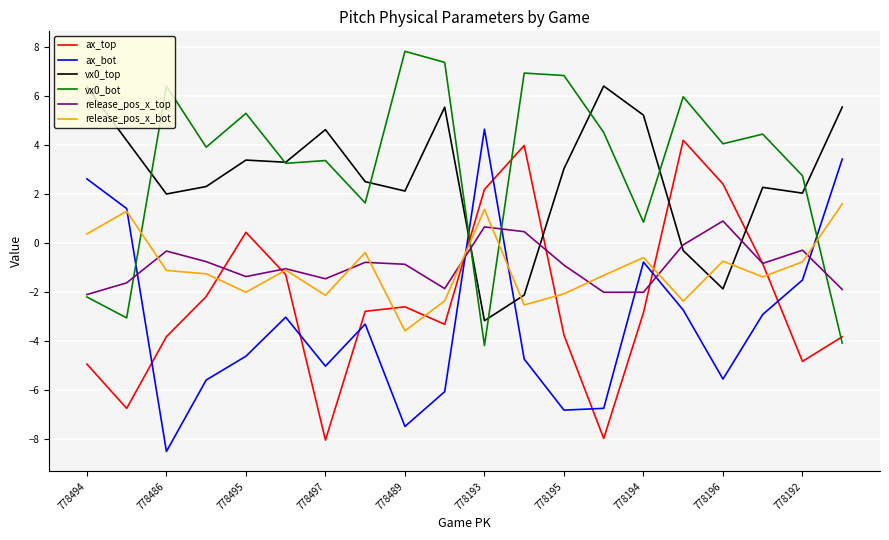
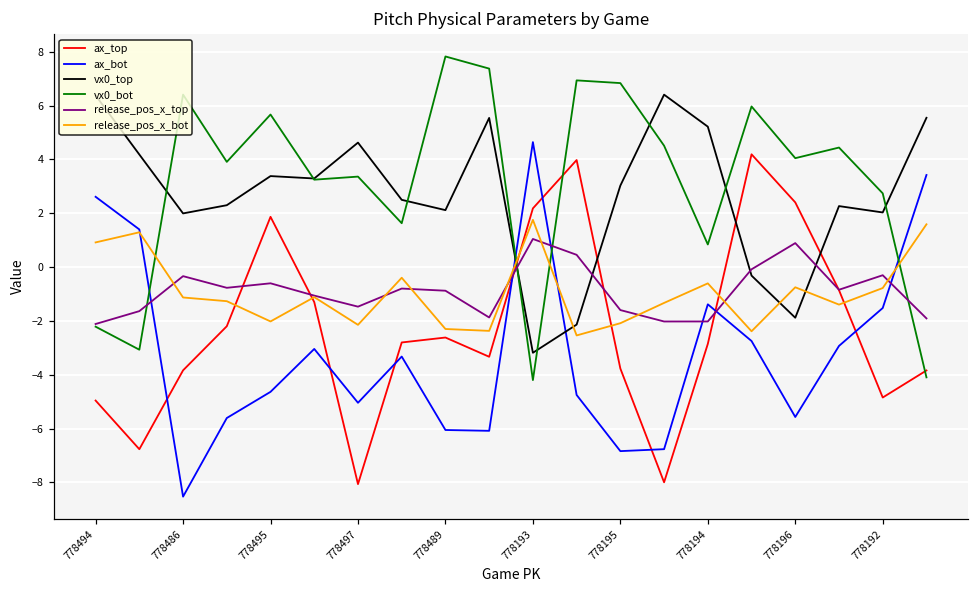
  {
    "ax_top": {
      "778494": -5.0,
      "778486": -3.8,
-     "778495": 0.4,
+     "778495": 1.9,
      "778497": -8.1,
      "778489": -2.6,
      "778193": 2.2,
      "778195": -3.8,
      "778194": -2.9,
      "778196": 2.4,
      "778192": -4.8
    },
    "ax_bot": {
      "778494": 2.6,
      "778486": -8.5,
      "778495": -4.6,
      "778497": -5.0,
-     "778489": -7.5,
+     "778489": -6.1,
      "778193": 4.6,
      "778195": -6.8,
-     "778194": -0.8,
+     "778194": -1.4,
      "778196": -5.6,
      "778192": -1.5
    },
    "vx0_top": {
      "778486": 2.0,
      "778495": 3.4,
      "778497": 4.6,
      "778489": 2.1,
      "778193": -3.2,
      "778195": 3.0,
      "778194": 5.2,
      "778196": -1.9,
      "778192": 2.0
    },
    "vx0_bot": {
-     "778495": 5.3,
+     "778495": 5.7,
      "778497": 3.4,
      "778489": 7.8,
      "778193": -4.2,
      "778195": 6.8,
      "778194": 0.8,
      "778196": 4.0,
      "778192": 2.7
    },
    "release_pos_x_top": {
      "778486": -0.3,
-     "778495": -1.4,
+     "778495": -0.6,
      "778497": -1.5,
      "778489": -0.9,
-     "778193": 0.7,
-     "778195": -0.9,
+     "778193": 1.0,
+     "778195": -1.6,
      "778194": -2.0,
      "778196": 0.9,
      "778192": -0.3
    },
    "release_pos_x_bot": {
-     "778494": 0.4,
+     "778494": 0.9,
      "778486": -1.1,
      "778495": -2.0,
      "778497": -2.1,
-     "778489": -3.6,
-     "778193": 1.4,
+     "778489": -2.3,
+     "778193": 1.8,
      "778195": -2.1,
      "778194": -0.6,
      "778196": -0.7,
      "778192": -0.8
    }
  }
